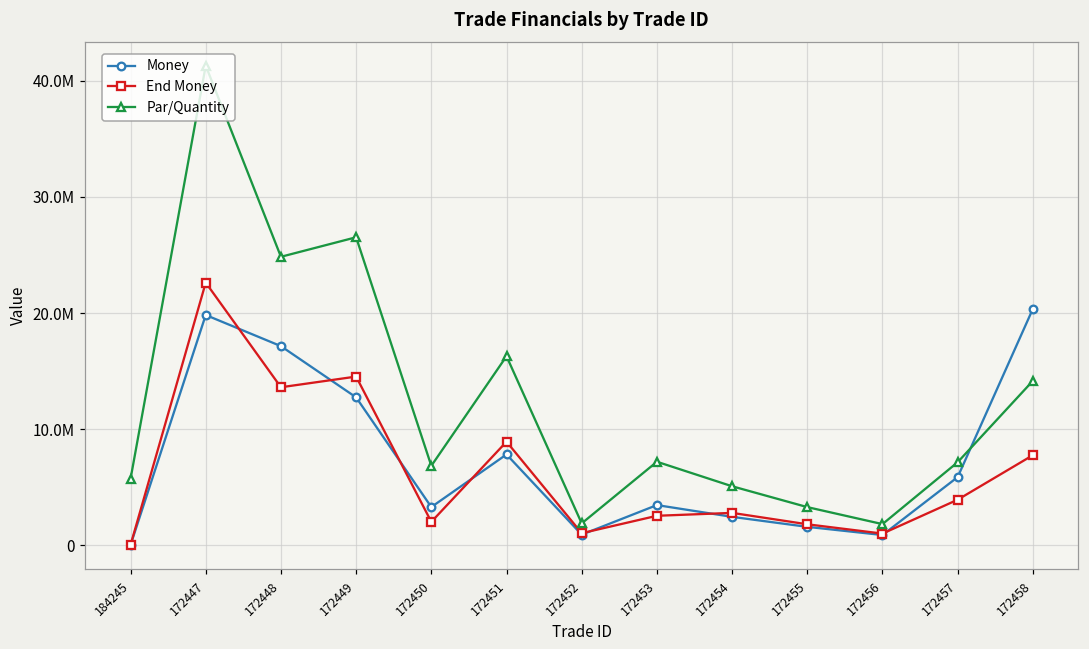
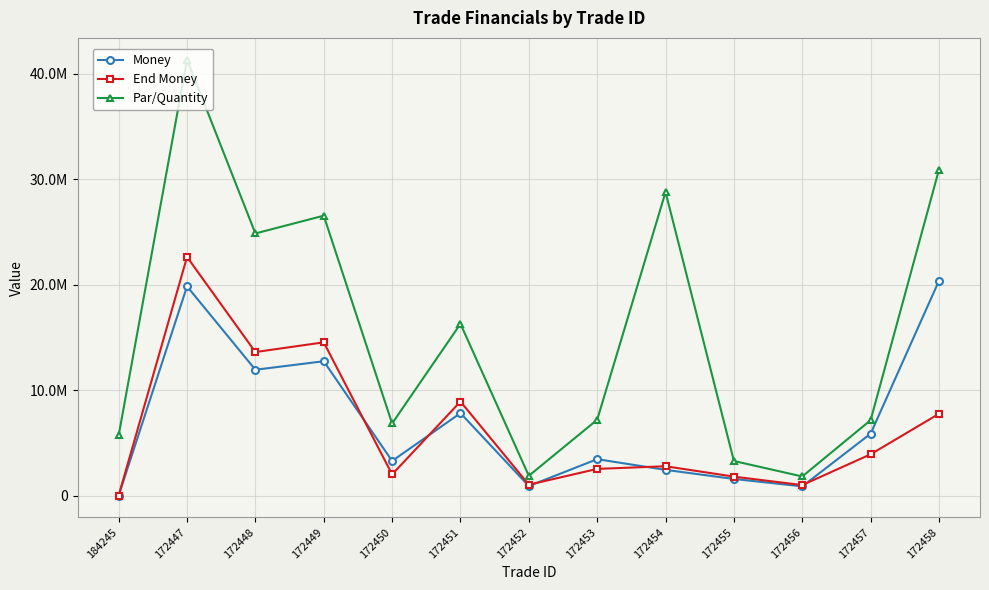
  {
    "Money": {
      "172447": 19800000,
-     "172448": 17100000,
+     "172448": 11900000,
      "172449": 12700000,
      "172450": 3300000,
      "172451": 7800000,
      "172453": 3400000,
      "172454": 2400000,
      "172457": 5900000,
      "172458": 20400000
    },
    "End Money": {
      "172447": 22600000,
      "172448": 13600000,
      "172449": 14500000,
      "172450": 2000000,
      "172451": 8900000,
      "172453": 2500000,
      "172454": 2800000,
      "172457": 3900000,
      "172458": 7700000
    },
    "Par/Quantity": {
      "184245": 5700000,
      "172448": 24800000,
      "172449": 26500000,
      "172450": 6800000,
      "172451": 16300000,
      "172452": 1900000,
      "172453": 7200000,
-     "172454": 5100000,
+     "172454": 28800000,
      "172455": 3300000,
      "172456": 1800000,
      "172457": 7100000,
-     "172458": 14200000
+     "172458": 30900000
    }
  }
